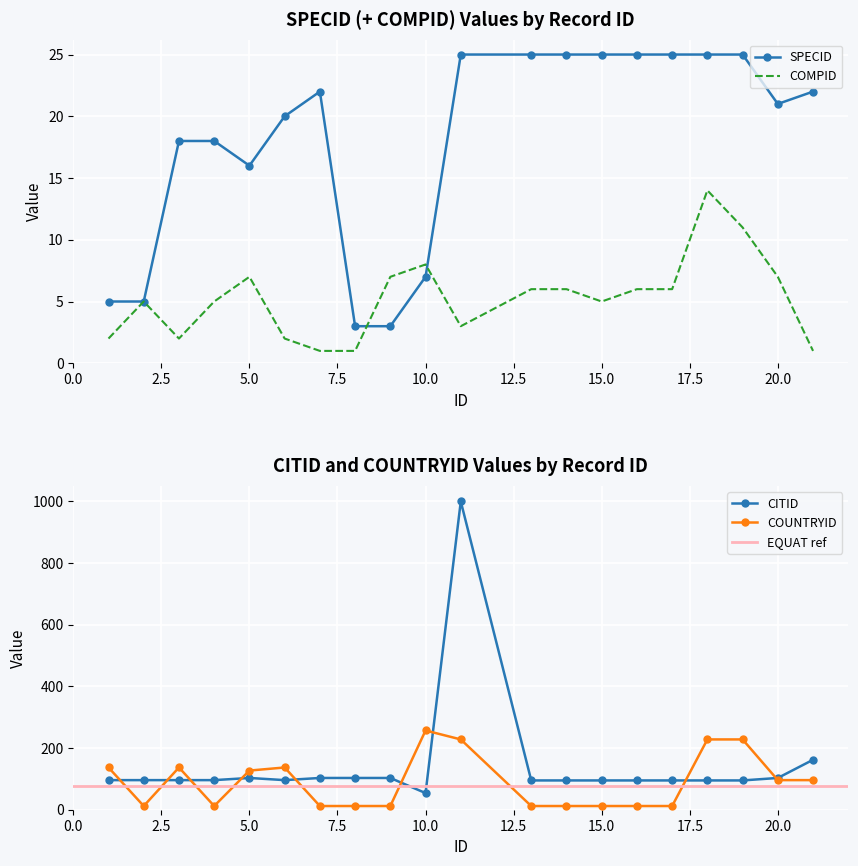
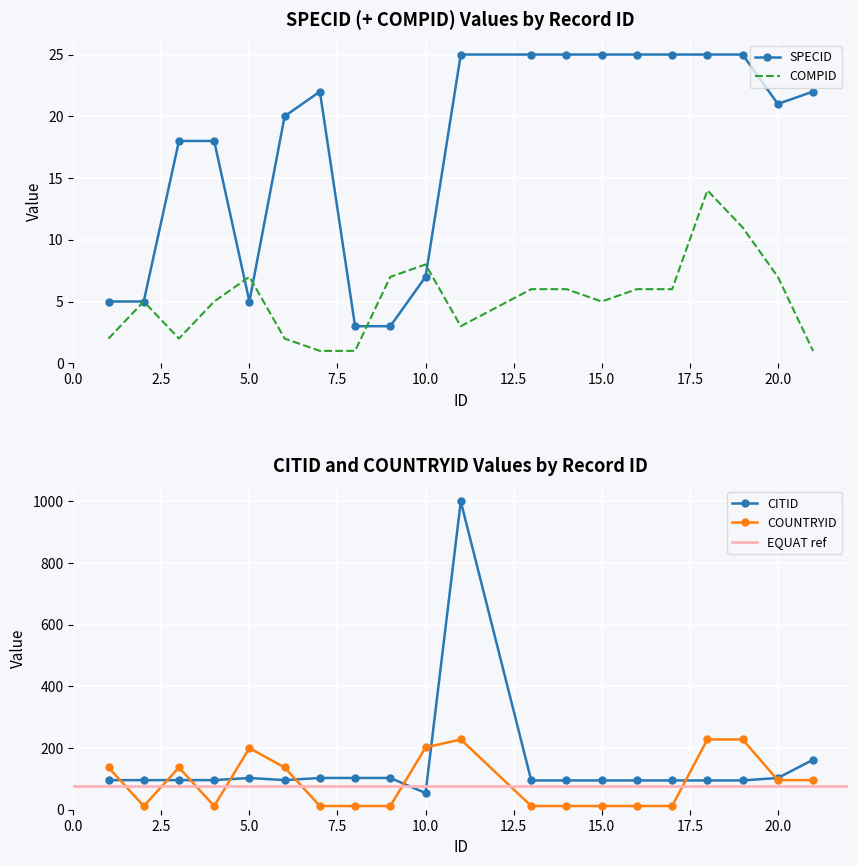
  {
    "SPECID (+ COMPID) Values by Record ID": {
      "SPECID": {
-       "5.0": 16,
+       "5.0": 5,
        "10.0": 7,
        "15.0": 25,
        "20.0": 21
      },
      "COMPID": {
        "5.0": 7,
        "10.0": 8,
        "15.0": 5,
        "20.0": 7
      }
    },
    "CITID and COUNTRYID Values by Record ID": {
      "CITID": {
        "5.0": 100,
        "10.0": 50,
        "15.0": 100
      },
      "COUNTRYID": {
-       "5.0": 130,
-       "10.0": 260,
+       "5.0": 200,
+       "10.0": 200,
        "15.0": 10
      }
    }
  }
